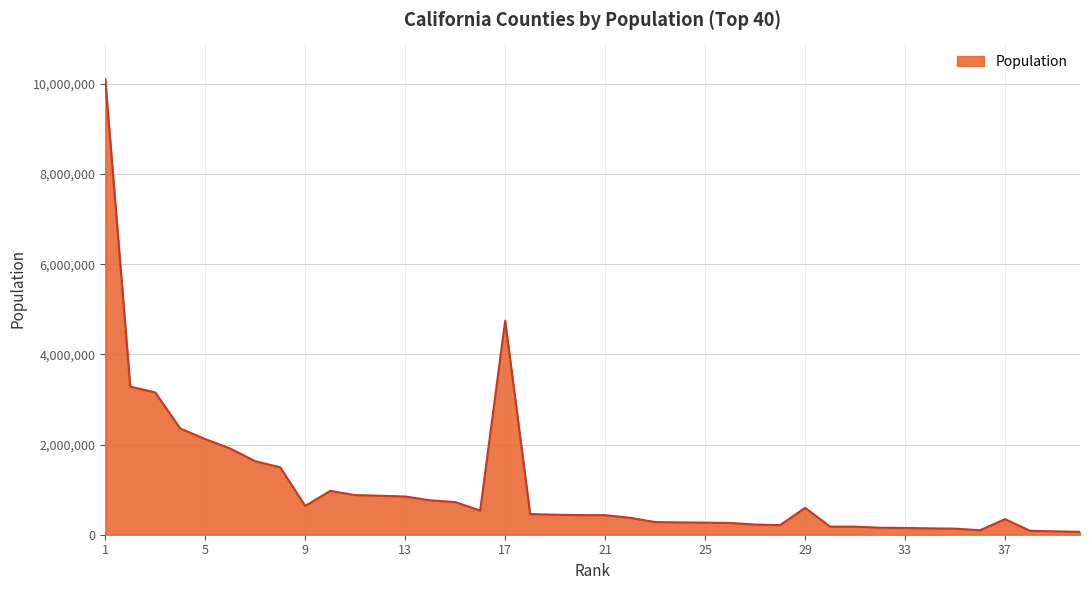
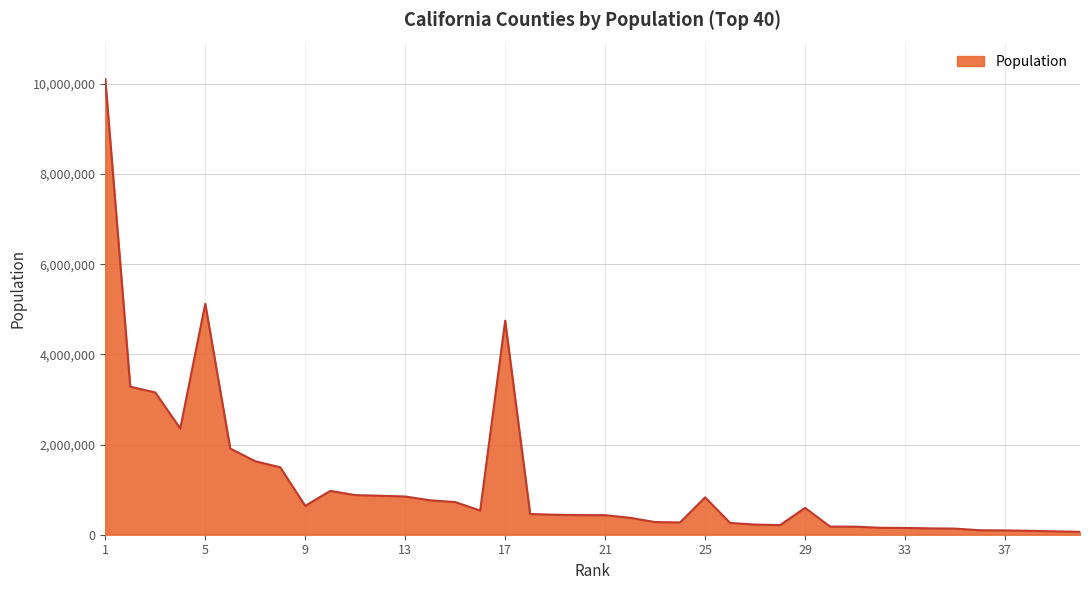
  {
    "1": "10,100,000",
-   "5": "2,100,000",
+   "5": "5,100,000",
    "9": "600,000",
    "13": "800,000",
    "17": "4,700,000",
    "21": "400,000",
-   "25": "300,000",
+   "25": "800,000",
    "29": "600,000",
    "33": "200,000",
-   "37": "300,000"
+   "37": "100,000"
  }
